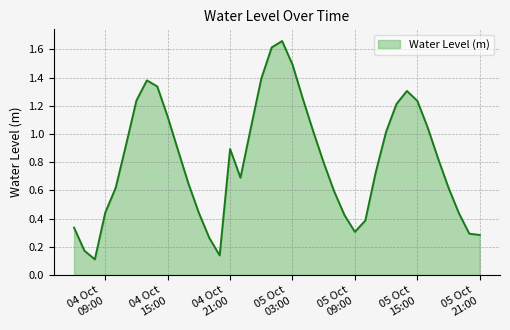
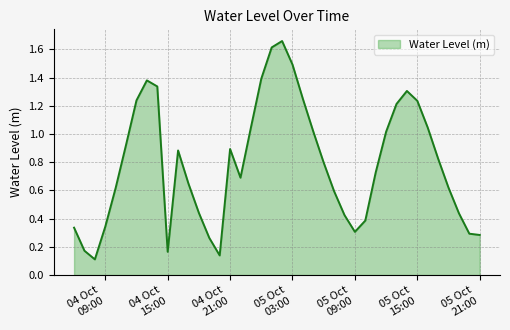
  {
-   "04 Oct 09:00": 0.44,
-   "04 Oct 15:00": 1.12,
+   "04 Oct 09:00": 0.34,
+   "04 Oct 15:00": 0.16,
    "04 Oct 21:00": 0.89,
    "05 Oct 03:00": 1.49,
    "05 Oct 09:00": 0.31,
    "05 Oct 15:00": 1.24,
    "05 Oct 21:00": 0.28
  }
